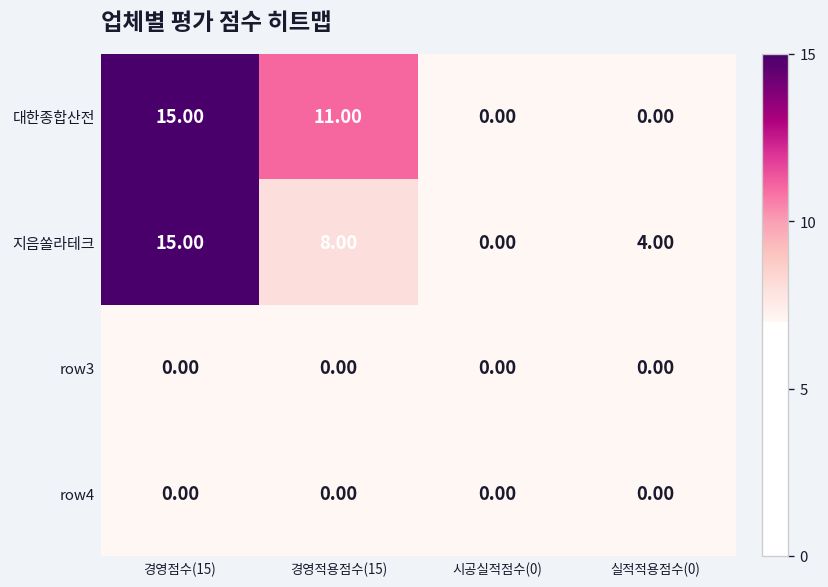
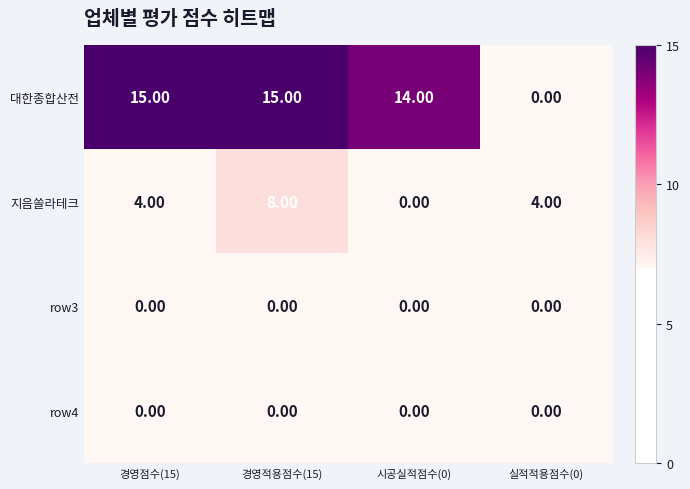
  {
    "대한종합산전": {
      "경영점수(15)": 15.00,
-     "경영적용점수(15)": 11.00,
-     "시공실적점수(0)": 0.00,
+     "경영적용점수(15)": 15.00,
+     "시공실적점수(0)": 14.00,
      "실적적용점수(0)": 0.00
    },
    "지음쏠라테크": {
-     "경영점수(15)": 15.00,
+     "경영점수(15)": 4.00,
      "시공실적점수(0)": 0.00,
      "실적적용점수(0)": 4.00
    },
    "row3": {
      "경영점수(15)": 0.00,
      "경영적용점수(15)": 0.00,
      "시공실적점수(0)": 0.00,
      "실적적용점수(0)": 0.00
    },
    "row4": {
      "경영점수(15)": 0.00,
      "경영적용점수(15)": 0.00,
      "시공실적점수(0)": 0.00,
      "실적적용점수(0)": 0.00
    }
  }
